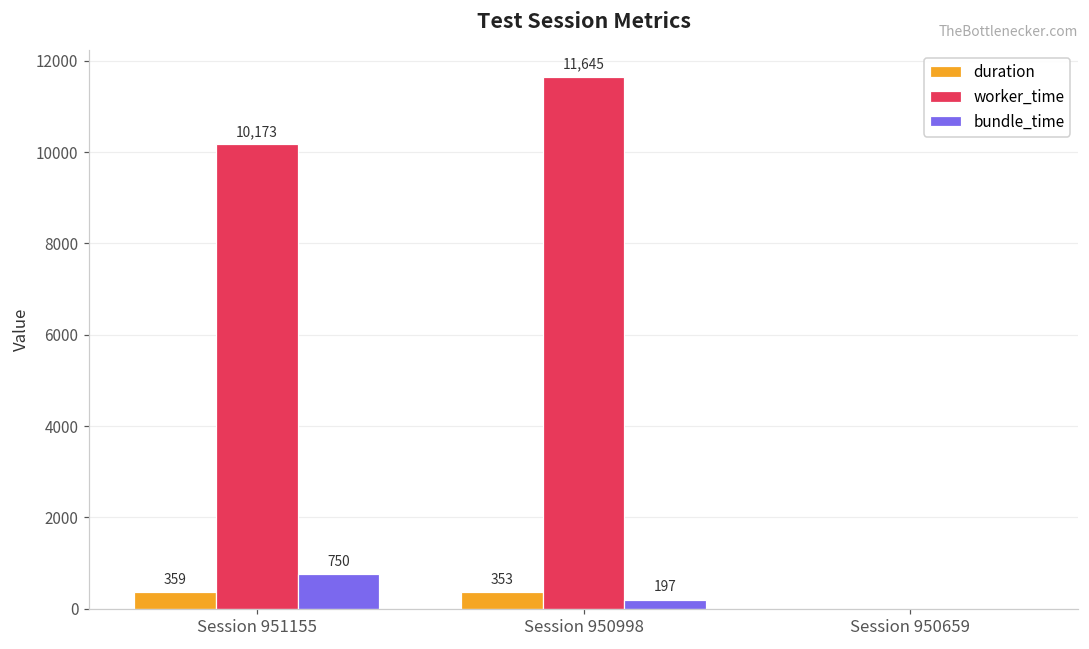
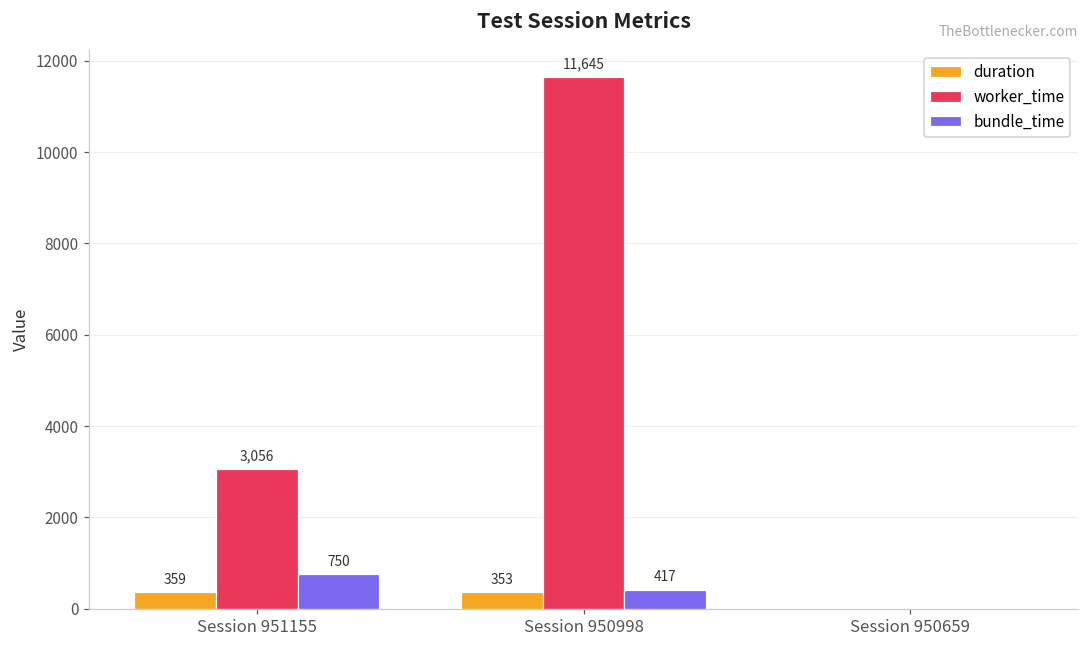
  {
    "duration": {
      "Session 951155": "359",
      "Session 950998": "353"
    },
    "worker_time": {
-     "Session 951155": "10,173",
+     "Session 951155": "3,056",
      "Session 950998": "11,645"
    },
    "bundle_time": {
      "Session 951155": "750",
-     "Session 950998": "197"
+     "Session 950998": "417"
    }
  }
